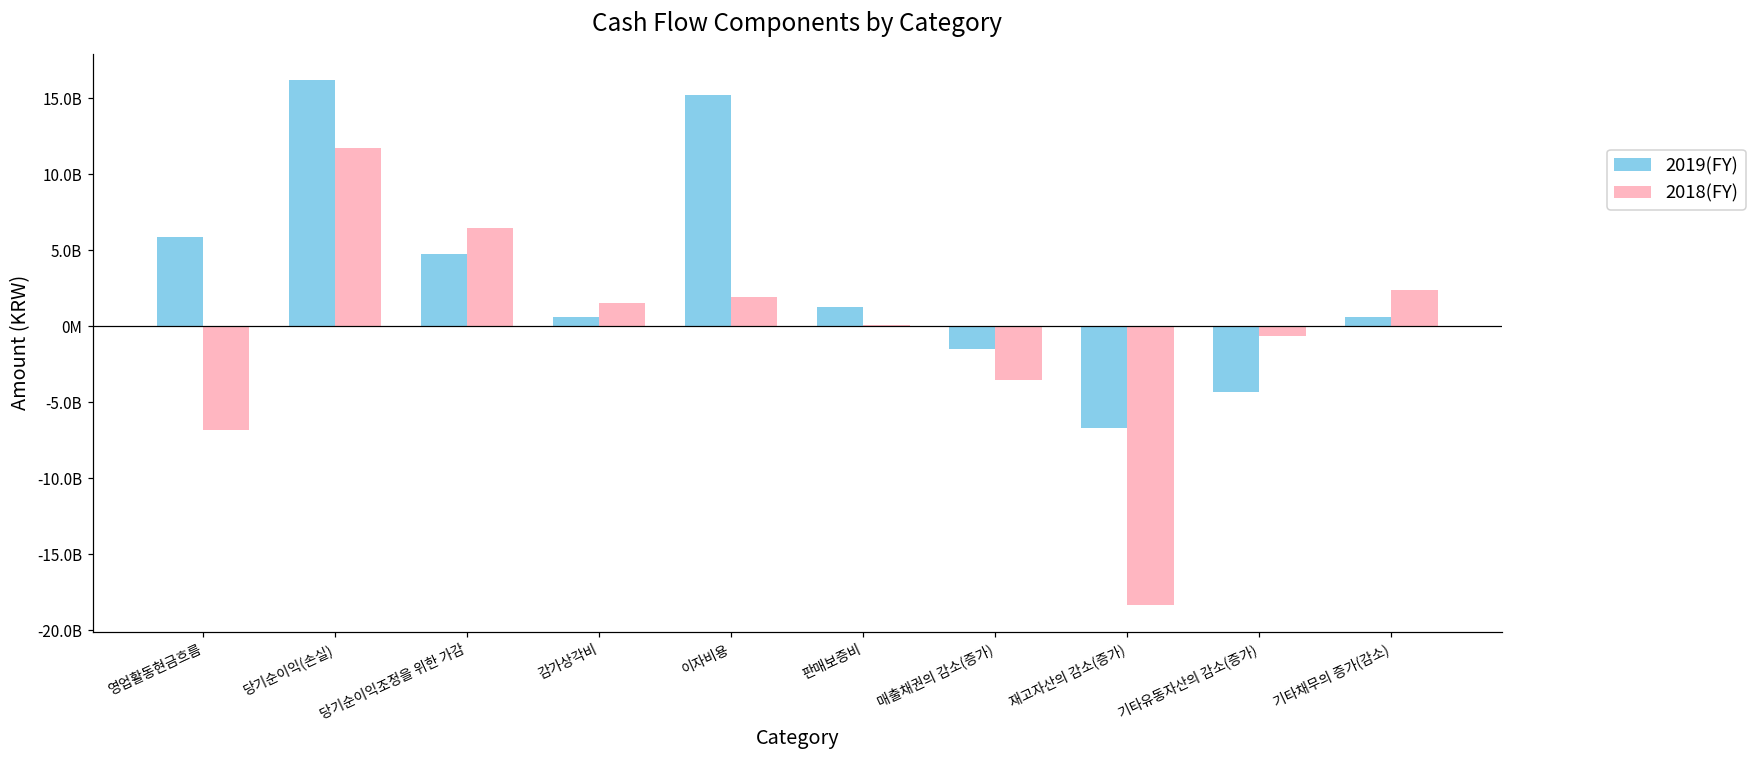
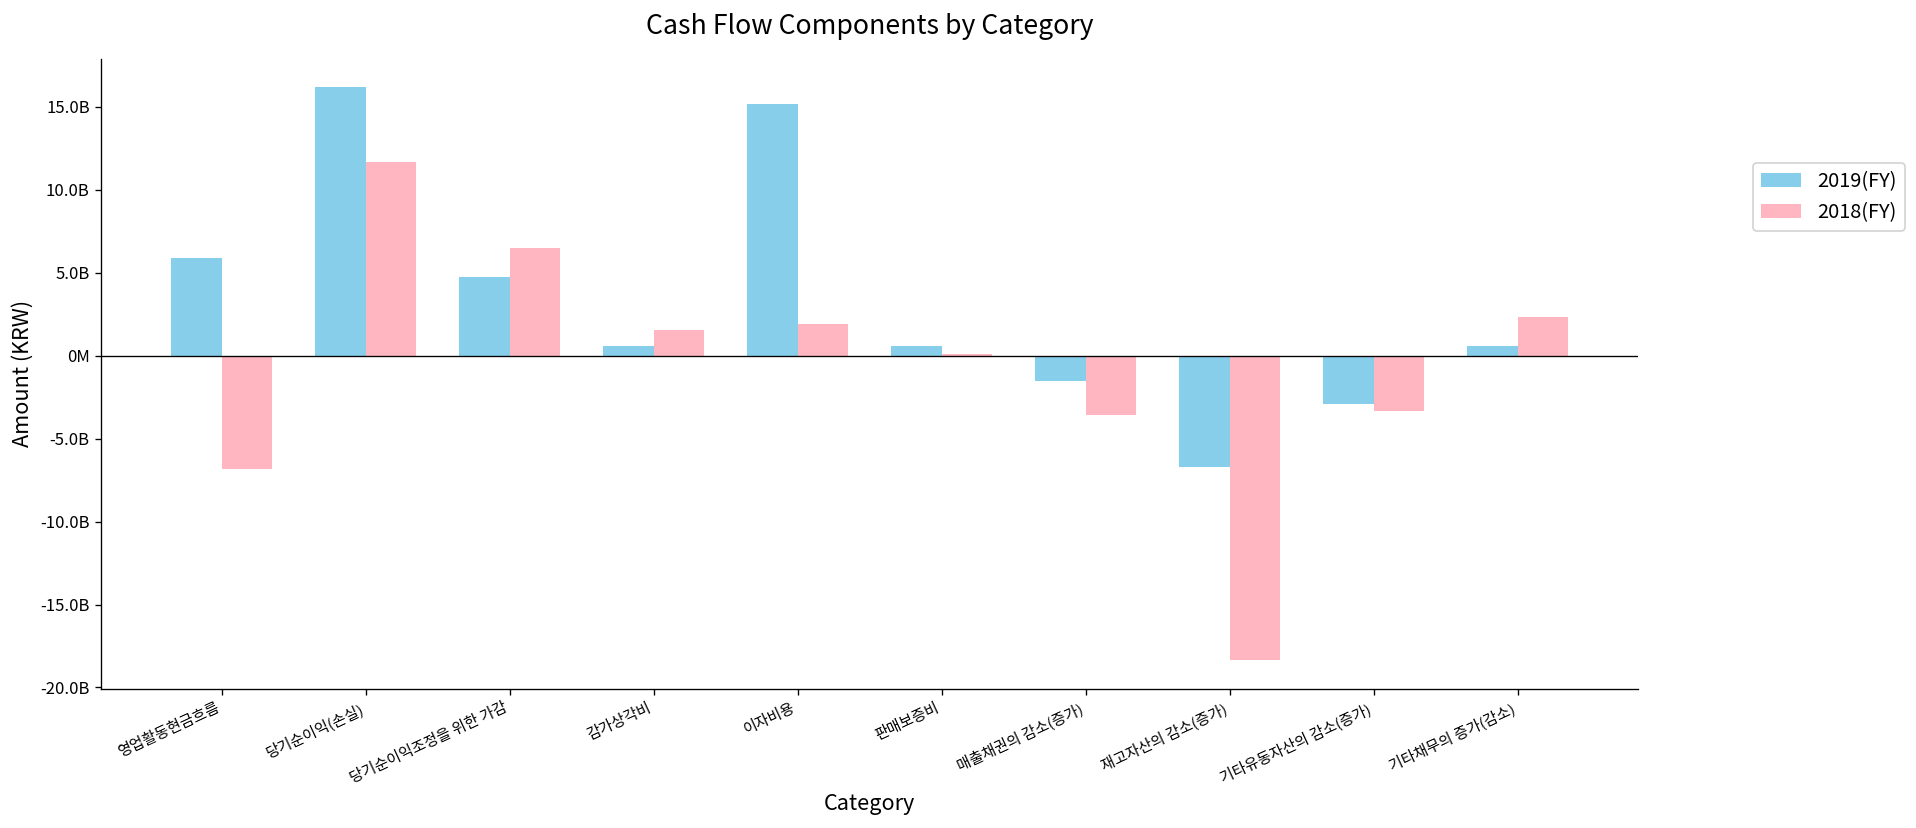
  {
    "2019(FY)": {
      "영업활동현금흐름": 5900000000,
      "당기순이익(손실)": 16200000000,
      "당기순이익조정을 위한 가감": 4700000000,
      "감가상각비": 600000000,
      "이자비용": 15200000000,
-     "판매보증비": 1200000000,
+     "판매보증비": 600000000,
      "매출채권의 감소(증가)": -1500000000,
      "재고자산의 감소(증가)": -6700000000,
-     "기타유동자산의 감소(증가)": -4400000000,
+     "기타유동자산의 감소(증가)": -2900000000,
      "기타채무의 증가(감소)": 600000000
    },
    "2018(FY)": {
      "영업활동현금흐름": -6800000000,
      "당기순이익(손실)": 11700000000,
      "당기순이익조정을 위한 가감": 6500000000,
      "감가상각비": 1500000000,
      "이자비용": 1900000000,
      "매출채권의 감소(증가)": -3500000000,
      "재고자산의 감소(증가)": -18400000000,
-     "기타유동자산의 감소(증가)": -600000000,
+     "기타유동자산의 감소(증가)": -3400000000,
      "기타채무의 증가(감소)": 2400000000
    }
  }
